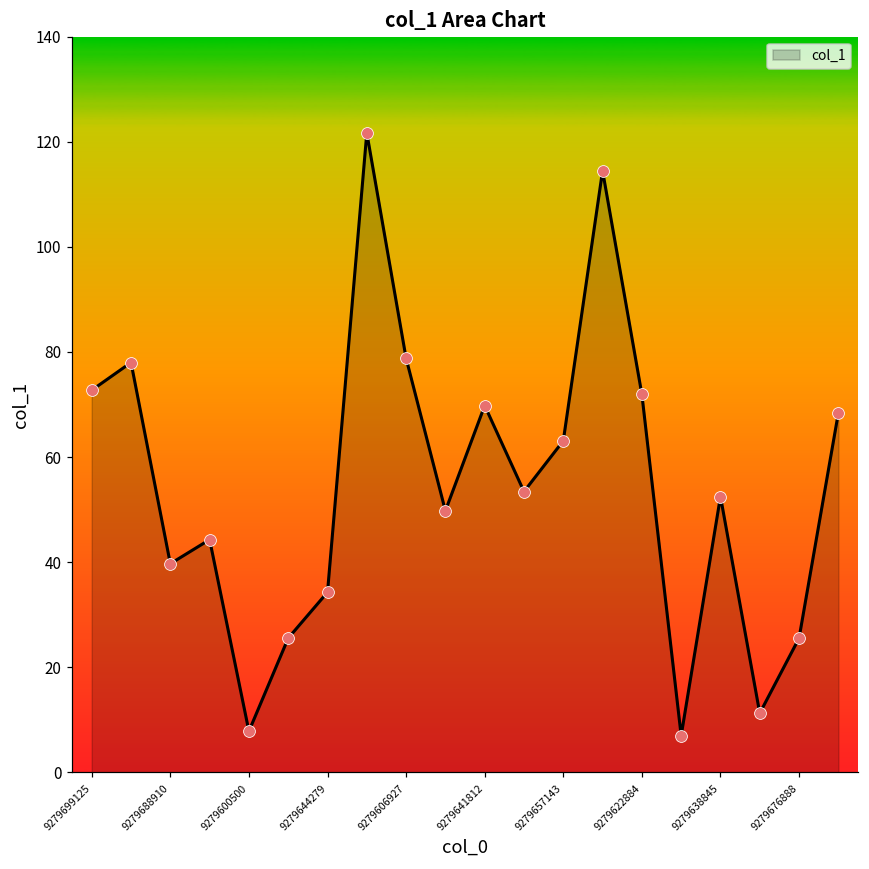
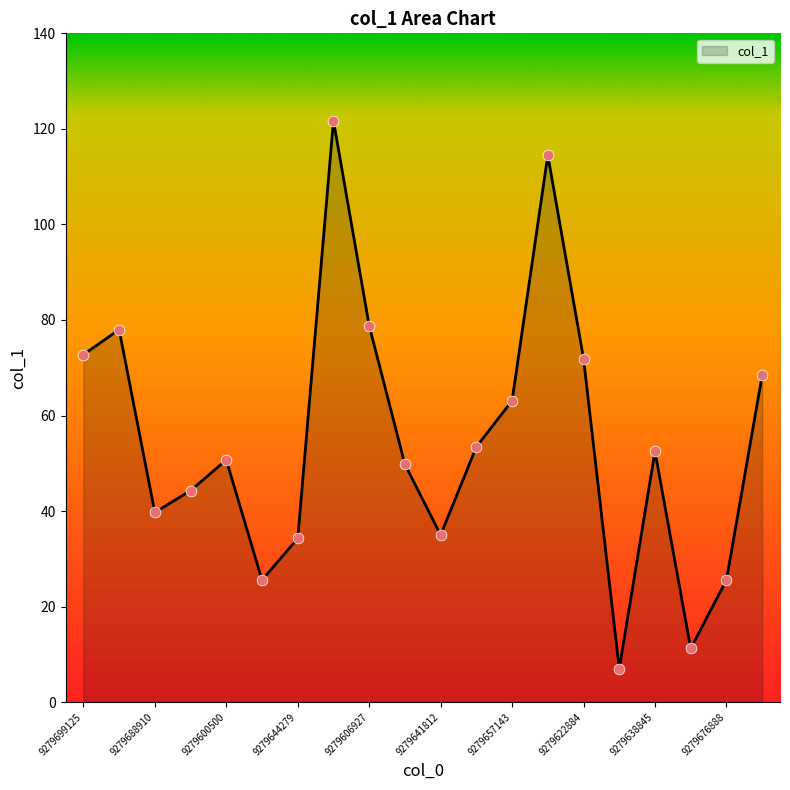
  {
    "9279699125": 73,
    "9279688910": 40,
-   "9279600500": 8,
+   "9279600500": 51,
    "9279644279": 34,
    "9279606927": 79,
-   "9279641812": 70,
+   "9279641812": 35,
    "9279657143": 63,
    "9279622884": 72,
    "9279638845": 53,
    "9279676888": 26
  }
